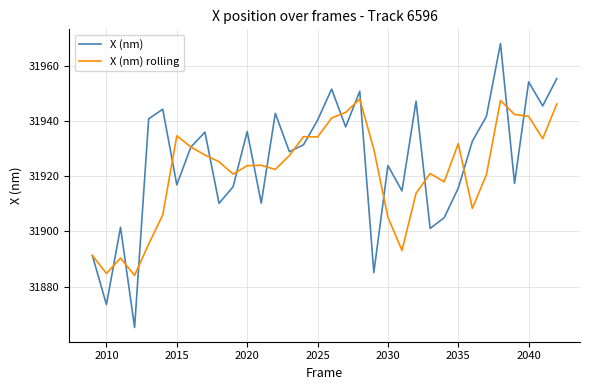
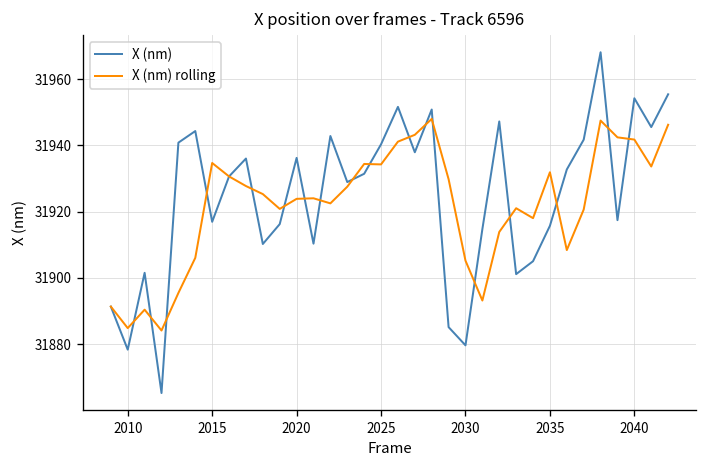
  {
    "X (nm)": {
-     "2010": 31874,
+     "2010": 31878,
      "2015": 31917,
      "2020": 31936,
      "2025": 31940,
-     "2030": 31924,
+     "2030": 31880,
      "2035": 31916,
      "2040": 31954
    },
    "X (nm) rolling": {
      "2010": 31885,
      "2015": 31935,
      "2020": 31924,
      "2025": 31934,
      "2030": 31905,
      "2035": 31932,
      "2040": 31942
    }
  }
